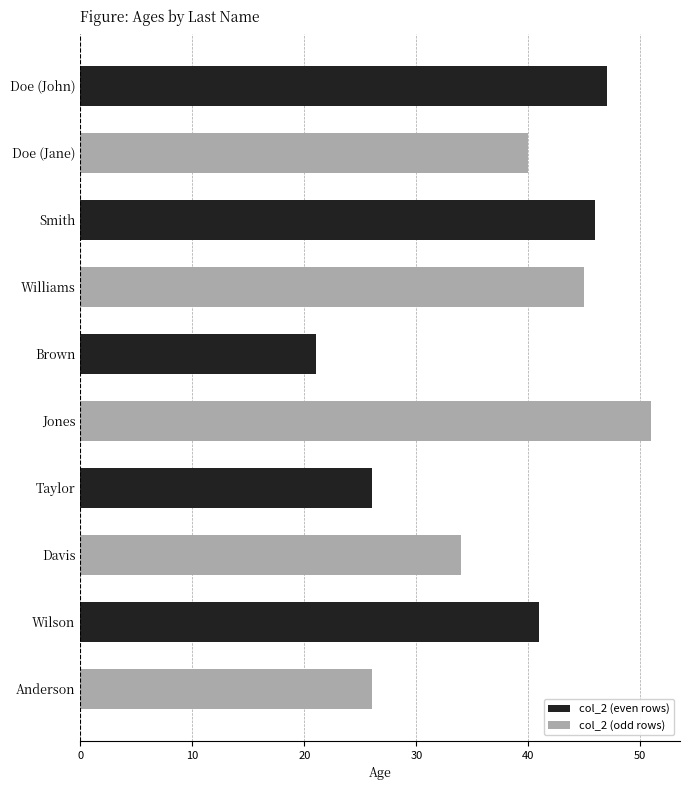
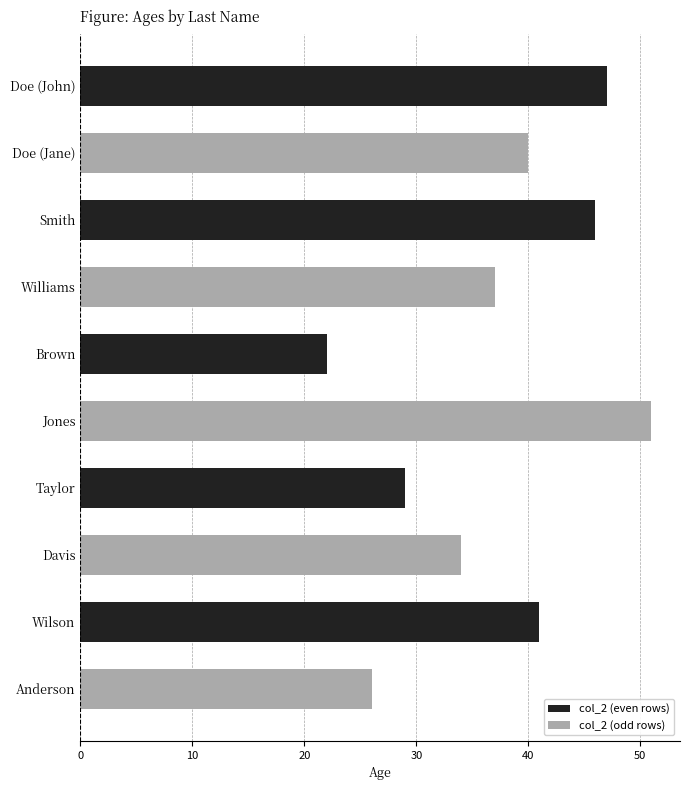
  {
    "Doe (John)": 47,
    "Doe (Jane)": 40,
    "Smith": 46,
-   "Williams": 45,
-   "Brown": 21,
+   "Williams": 37,
+   "Brown": 22,
    "Jones": 51,
-   "Taylor": 26,
+   "Taylor": 29,
    "Davis": 34,
    "Wilson": 41,
    "Anderson": 26
  }
